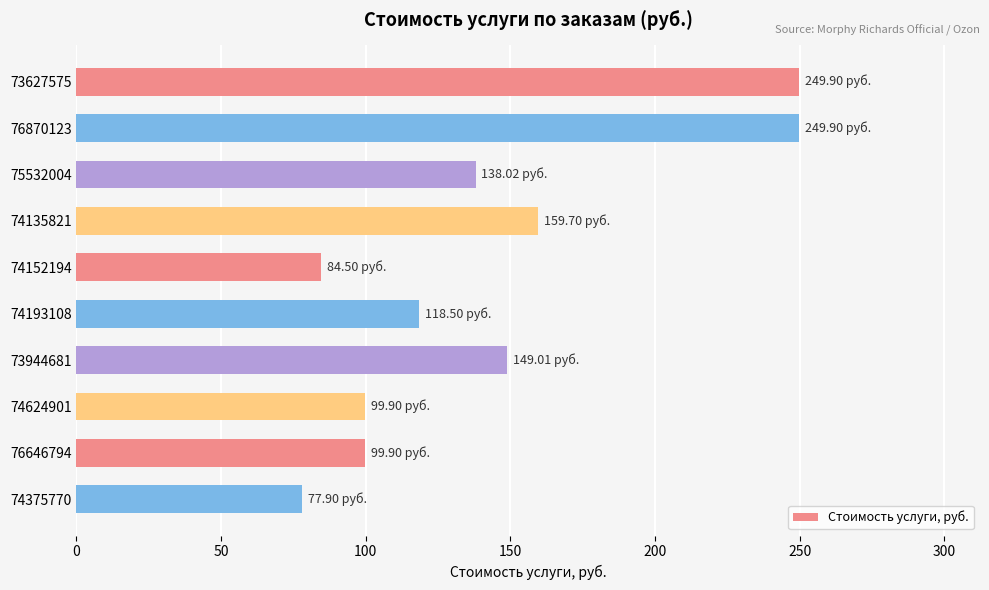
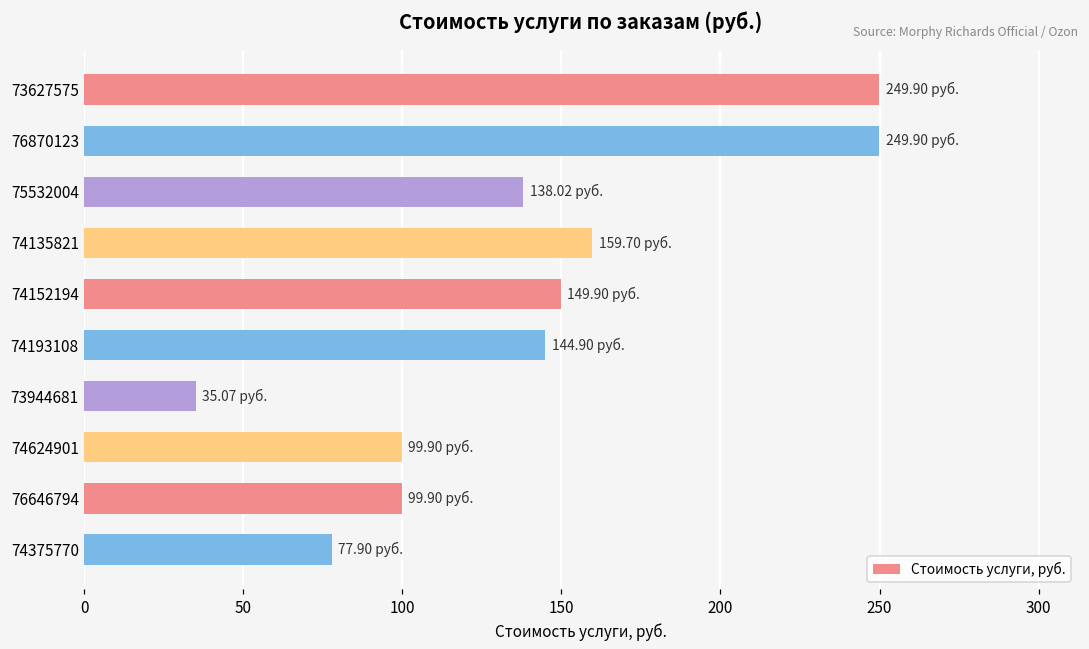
  {
    "73627575": 249.90,
    "76870123": 249.90,
    "75532004": 138.02,
    "74135821": 159.70,
-   "74152194": 84.50,
-   "74193108": 118.50,
-   "73944681": 149.01,
+   "74152194": 149.90,
+   "74193108": 144.90,
+   "73944681": 35.07,
    "74624901": 99.90,
    "76646794": 99.90,
    "74375770": 77.90
  }
